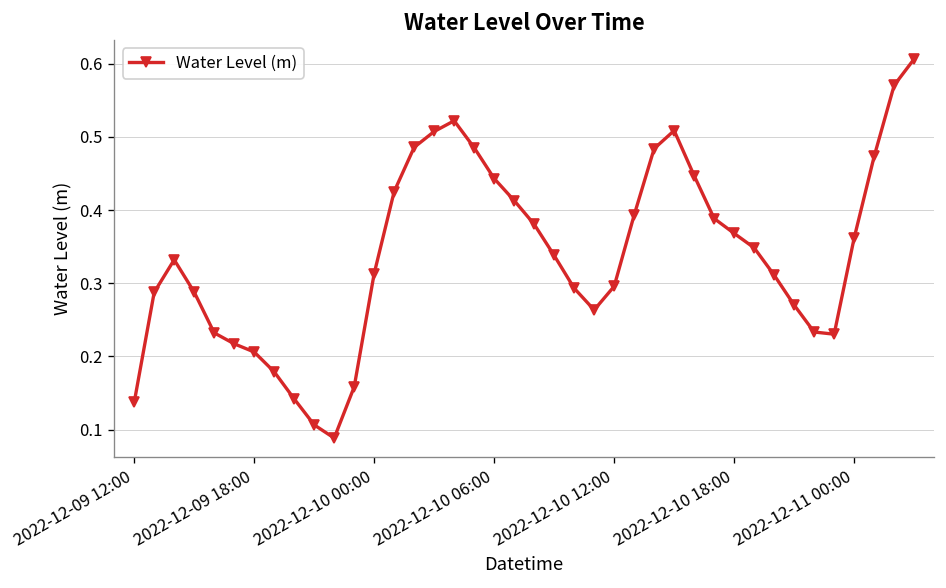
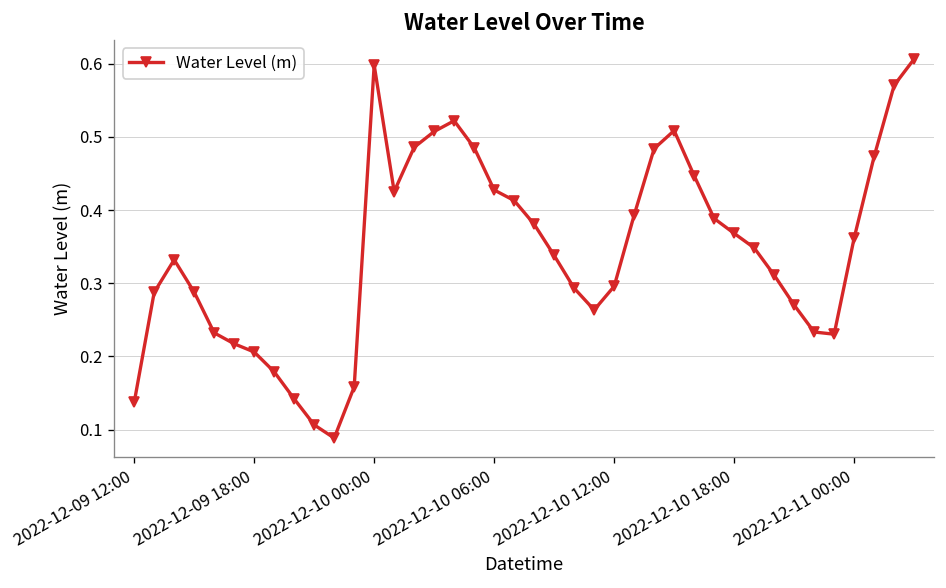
  {
    "2022-12-09 12:00": 0.14,
    "2022-12-09 18:00": 0.21,
-   "2022-12-10 00:00": 0.31,
-   "2022-12-10 06:00": 0.44,
+   "2022-12-10 00:00": 0.60,
+   "2022-12-10 06:00": 0.43,
    "2022-12-10 12:00": 0.30,
    "2022-12-10 18:00": 0.37,
    "2022-12-11 00:00": 0.36
  }
